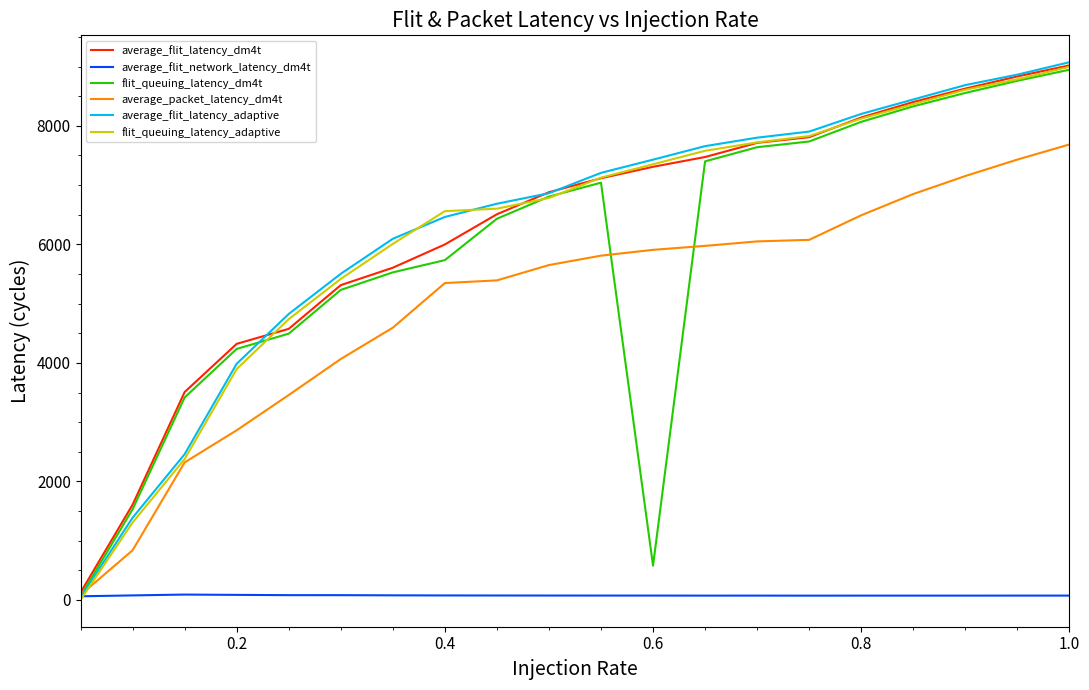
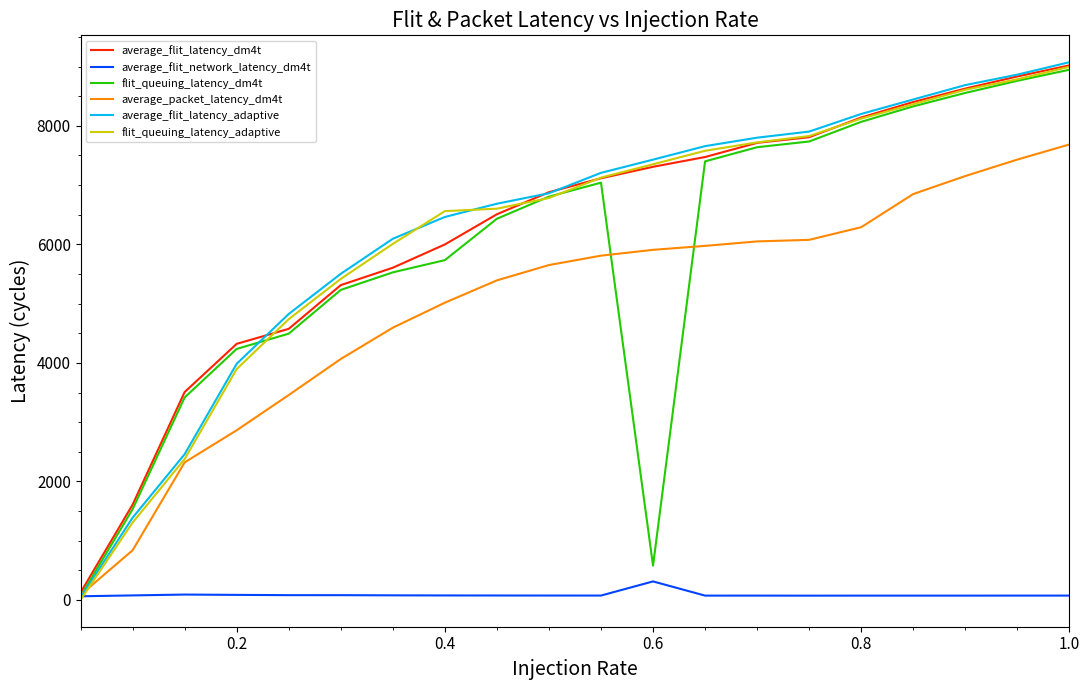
  {
    "average_flit_latency_dm4t": {
      "0.2": 4300,
      "0.4": 6000
    },
    "average_flit_network_latency_dm4t": {
      "0.2": 100,
      "0.4": 100,
-     "0.6": 100,
+     "0.6": 300,
      "0.8": 100,
      "1.0": 100
    },
    "flit_queuing_latency_dm4t": {
      "0.2": 4200,
      "0.4": 5700,
      "0.6": 600,
      "0.8": 8100,
      "1.0": 8900
    },
    "average_packet_latency_dm4t": {
      "0.2": 2900,
-     "0.4": 5300,
+     "0.4": 5000,
      "0.6": 5900,
-     "0.8": 6500,
+     "0.8": 6300,
      "1.0": 7700
    },
    "average_flit_latency_adaptive": {
      "0.2": 4000,
      "0.4": 6500,
      "0.6": 7400,
      "0.8": 8200,
      "1.0": 9100
    },
    "flit_queuing_latency_adaptive": {
      "0.2": 3900,
      "0.4": 6600
    }
  }
